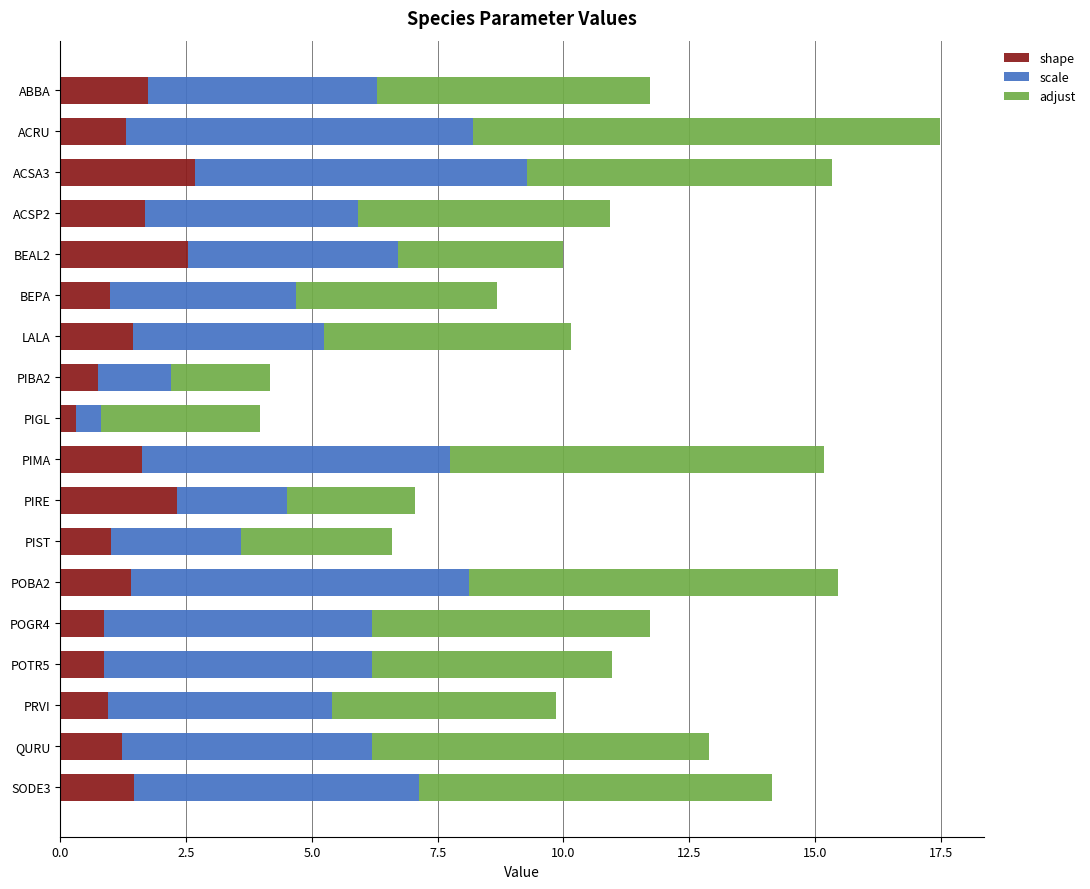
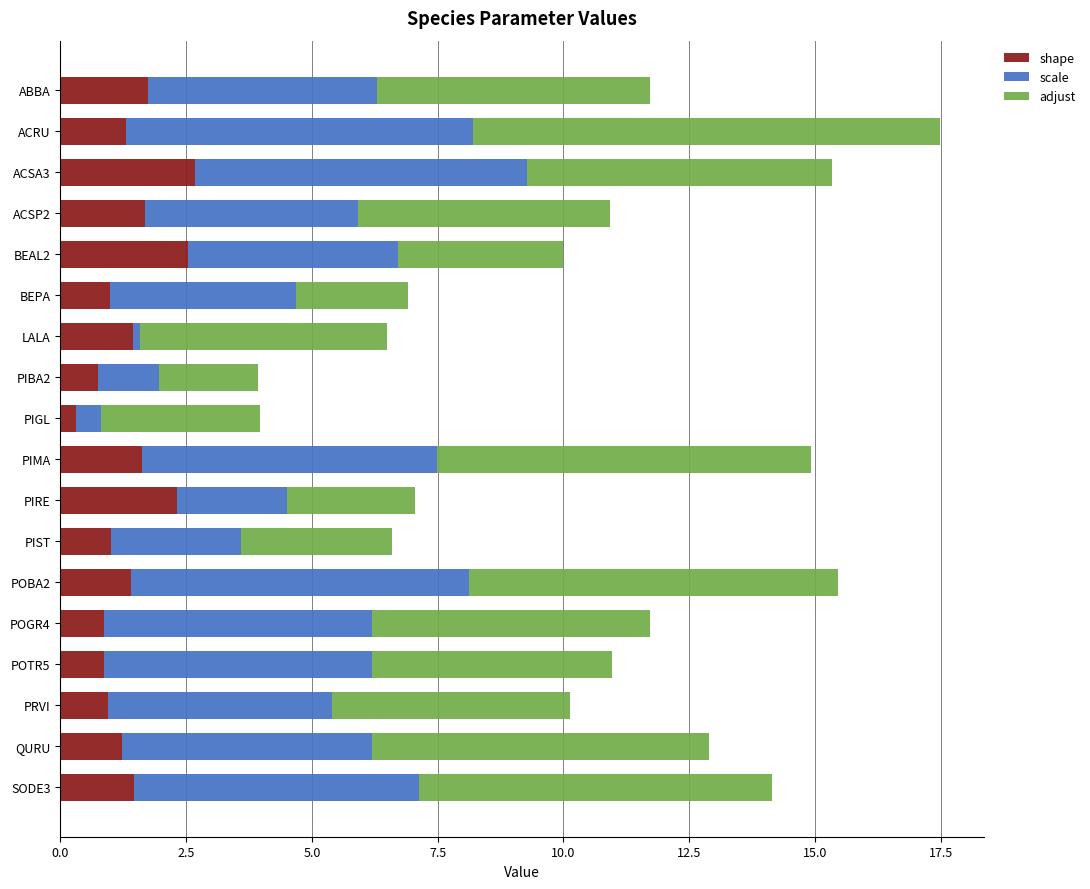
  {
    "shape": {
      "ABBA": 1.7,
      "ACRU": 1.3,
      "ACSA3": 2.7,
      "ACSP2": 1.7,
      "BEAL2": 2.5,
      "BEPA": 1.0,
      "LALA": 1.4,
      "PIBA2": 0.7,
      "PIGL": 0.3,
      "PIMA": 1.6,
      "PIRE": 2.3,
      "PIST": 1.0,
      "POBA2": 1.4,
      "POGR4": 0.9,
      "POTR5": 0.9,
      "PRVI": 0.9,
      "QURU": 1.2,
      "SODE3": 1.5
    },
    "scale": {
      "ABBA": 4.6,
      "ACRU": 6.9,
      "ACSA3": 6.6,
      "ACSP2": 4.2,
      "BEAL2": 4.2,
      "BEPA": 3.7,
-     "LALA": 3.8,
-     "PIBA2": 1.5,
+     "LALA": 0.2,
+     "PIBA2": 1.2,
      "PIGL": 0.5,
-     "PIMA": 6.1,
+     "PIMA": 5.9,
      "PIRE": 2.2,
      "PIST": 2.6,
      "POBA2": 6.7,
      "POGR4": 5.3,
      "POTR5": 5.3,
      "PRVI": 4.5,
      "QURU": 5.0,
      "SODE3": 5.7
    },
    "adjust": {
      "ABBA": 5.4,
      "ACRU": 9.3,
      "ACSA3": 6.1,
      "ACSP2": 5.0,
      "BEAL2": 3.3,
-     "BEPA": 4.0,
+     "BEPA": 2.2,
      "LALA": 4.9,
      "PIBA2": 2.0,
      "PIGL": 3.2,
      "PIMA": 7.4,
      "PIRE": 2.5,
      "PIST": 3.0,
      "POBA2": 7.3,
      "POGR4": 5.5,
      "POTR5": 4.8,
-     "PRVI": 4.4,
+     "PRVI": 4.7,
      "QURU": 6.7,
      "SODE3": 7.0
    }
  }
